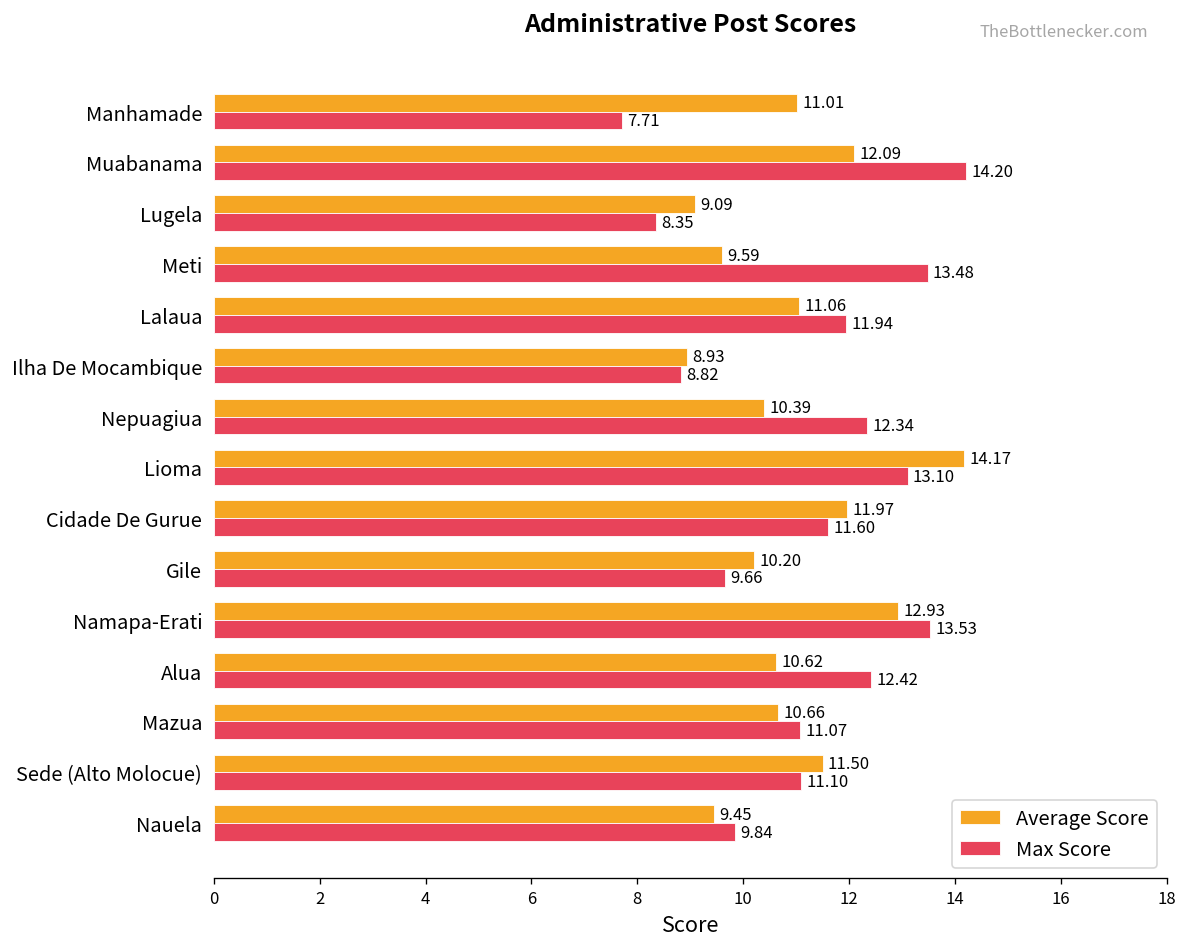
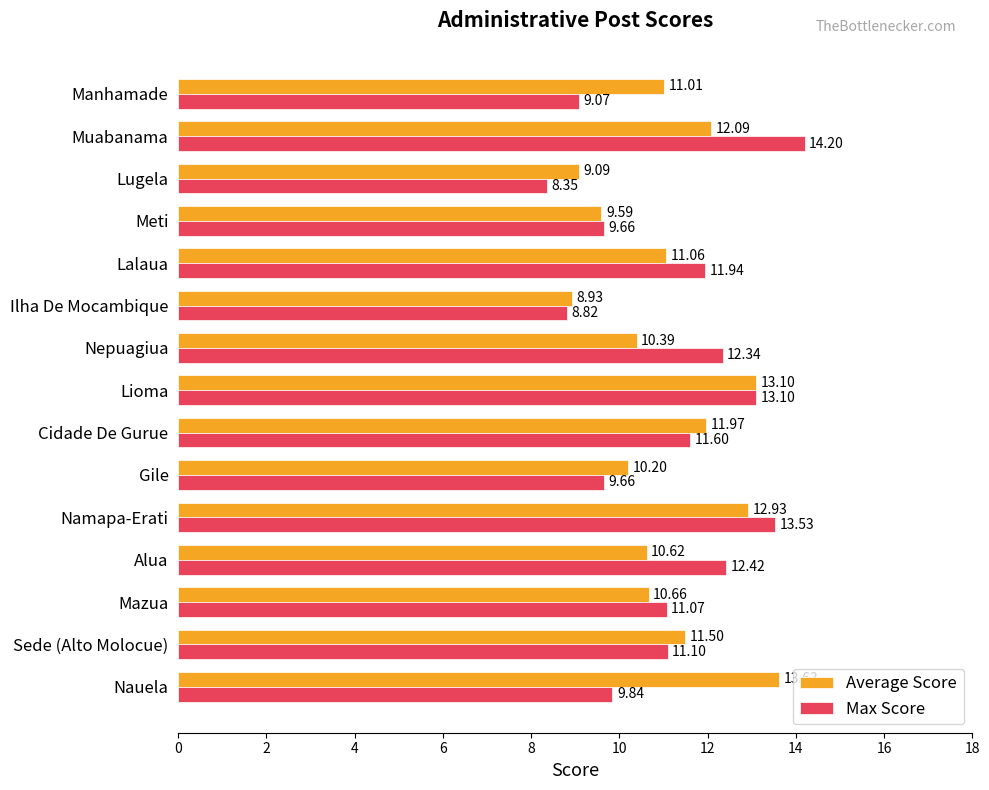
  {
    "Average Score": {
      "Manhamade": 11.01,
      "Muabanama": 12.09,
      "Lugela": 9.09,
      "Meti": 9.59,
      "Lalaua": 11.06,
      "Ilha De Mocambique": 8.93,
      "Nepuagiua": 10.39,
-     "Lioma": 14.17,
+     "Lioma": 13.10,
      "Cidade De Gurue": 11.97,
      "Gile": 10.20,
      "Namapa-Erati": 12.93,
      "Alua": 10.62,
      "Mazua": 10.66,
      "Sede (Alto Molocue)": 11.50,
-     "Nauela": 9.5
+     "Nauela": 13.6
    },
    "Max Score": {
-     "Manhamade": 7.71,
+     "Manhamade": 9.07,
      "Muabanama": 14.20,
      "Lugela": 8.35,
-     "Meti": 13.48,
+     "Meti": 9.66,
      "Lalaua": 11.94,
      "Ilha De Mocambique": 8.82,
      "Nepuagiua": 12.34,
      "Lioma": 13.10,
      "Cidade De Gurue": 11.60,
      "Gile": 9.66,
      "Namapa-Erati": 13.53,
      "Alua": 12.42,
      "Mazua": 11.07,
      "Sede (Alto Molocue)": 11.10,
      "Nauela": 9.84
    }
  }
